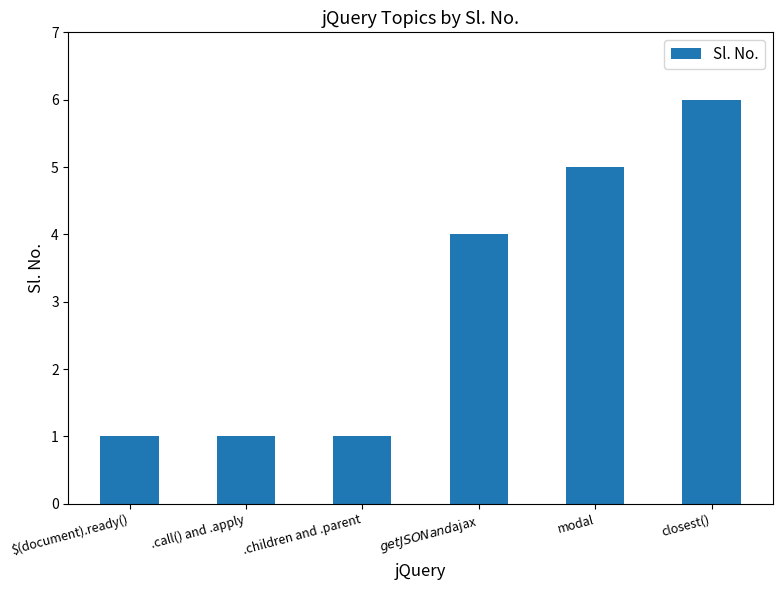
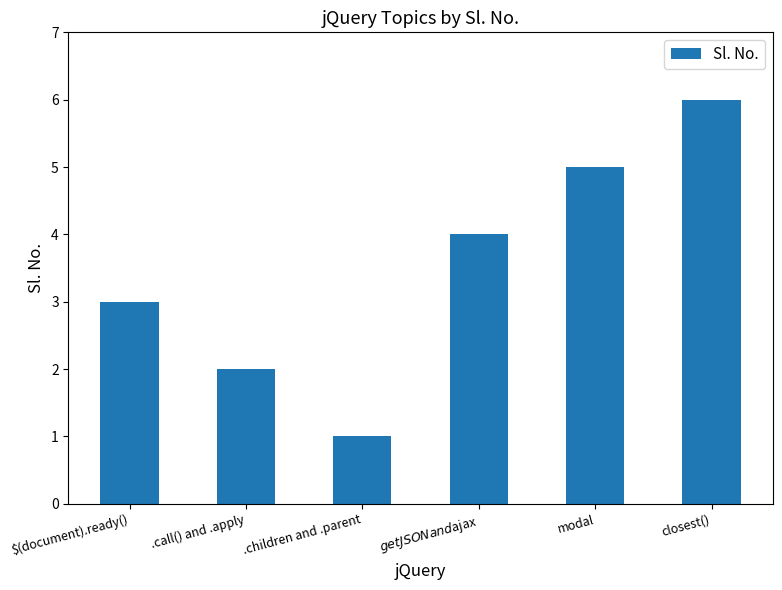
  {
-   "$(document).ready()": 1,
-   ".call() and .apply": 1,
+   "$(document).ready()": 3,
+   ".call() and .apply": 2,
    ".children and .parent": 1,
    "modal": 5,
    "closest()": 6
  }
